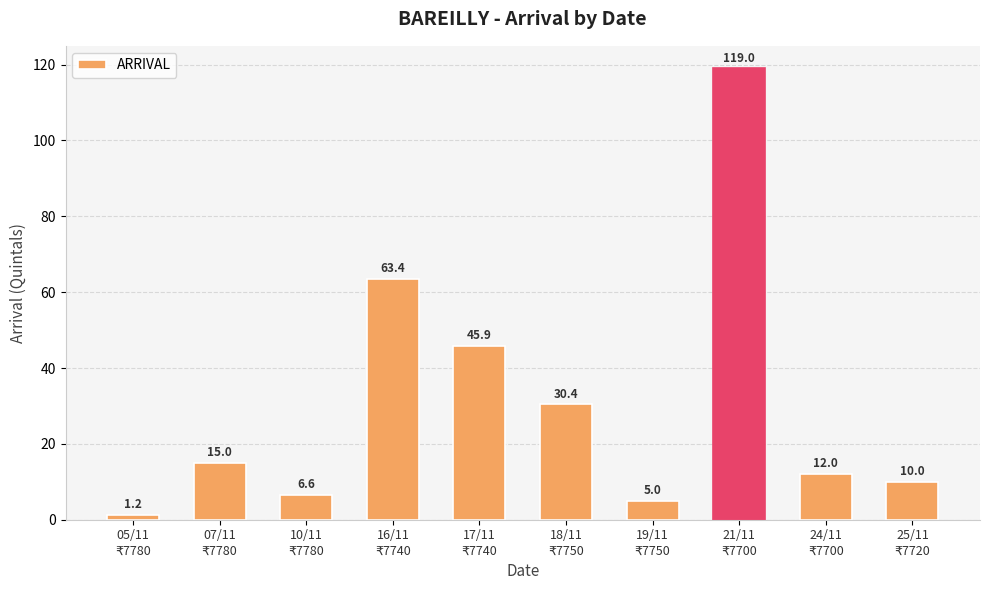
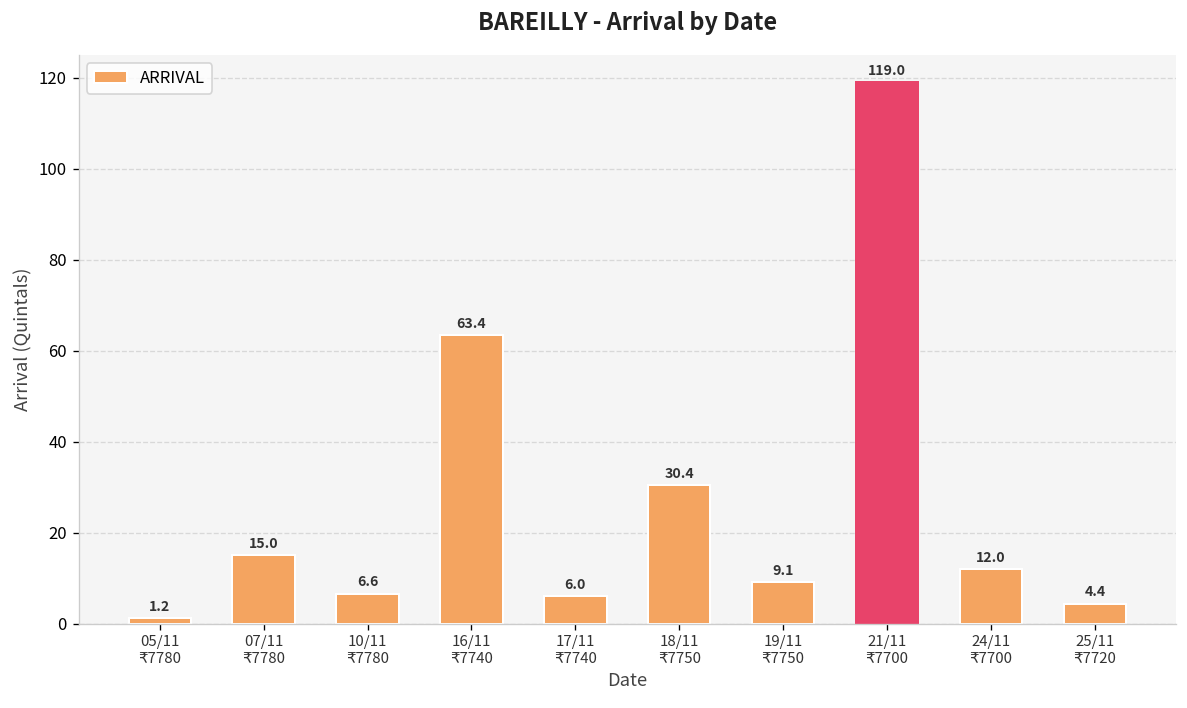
  {
    "05/11 ₹7780": 1.2,
    "07/11 ₹7780": 15.0,
    "10/11 ₹7780": 6.6,
    "16/11 ₹7740": 63.4,
-   "17/11 ₹7740": 45.9,
+   "17/11 ₹7740": 6.0,
    "18/11 ₹7750": 30.4,
-   "19/11 ₹7750": 5.0,
+   "19/11 ₹7750": 9.1,
    "21/11 ₹7700": 119.0,
    "24/11 ₹7700": 12.0,
-   "25/11 ₹7720": 10.0
+   "25/11 ₹7720": 4.4
  }
